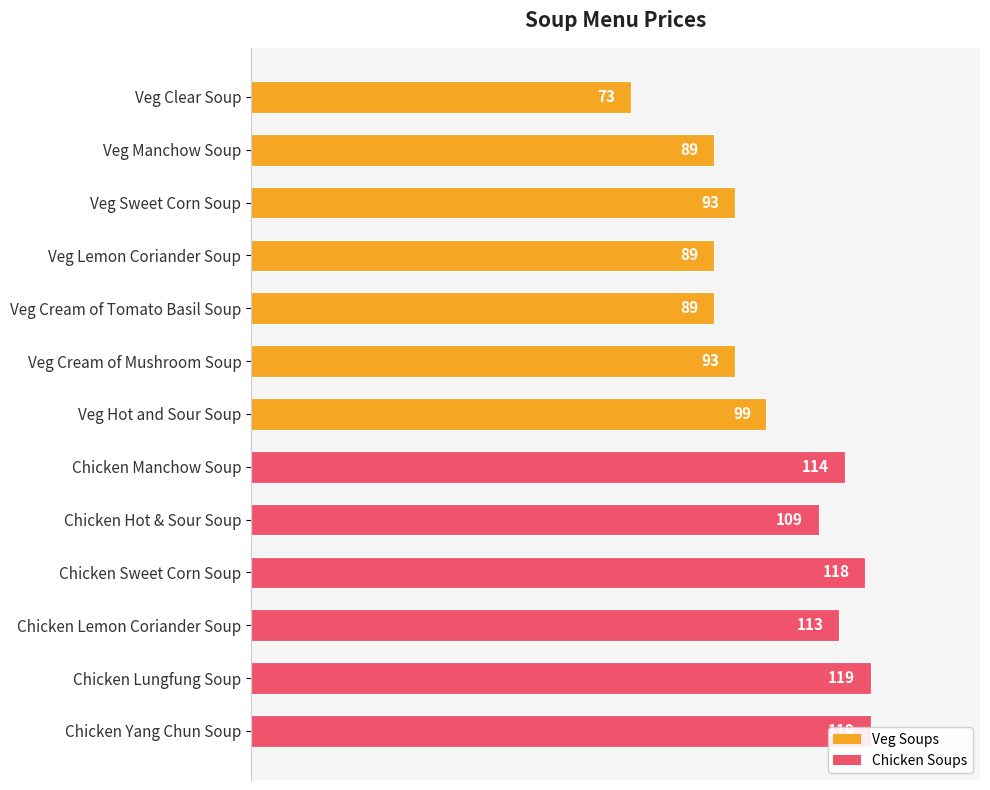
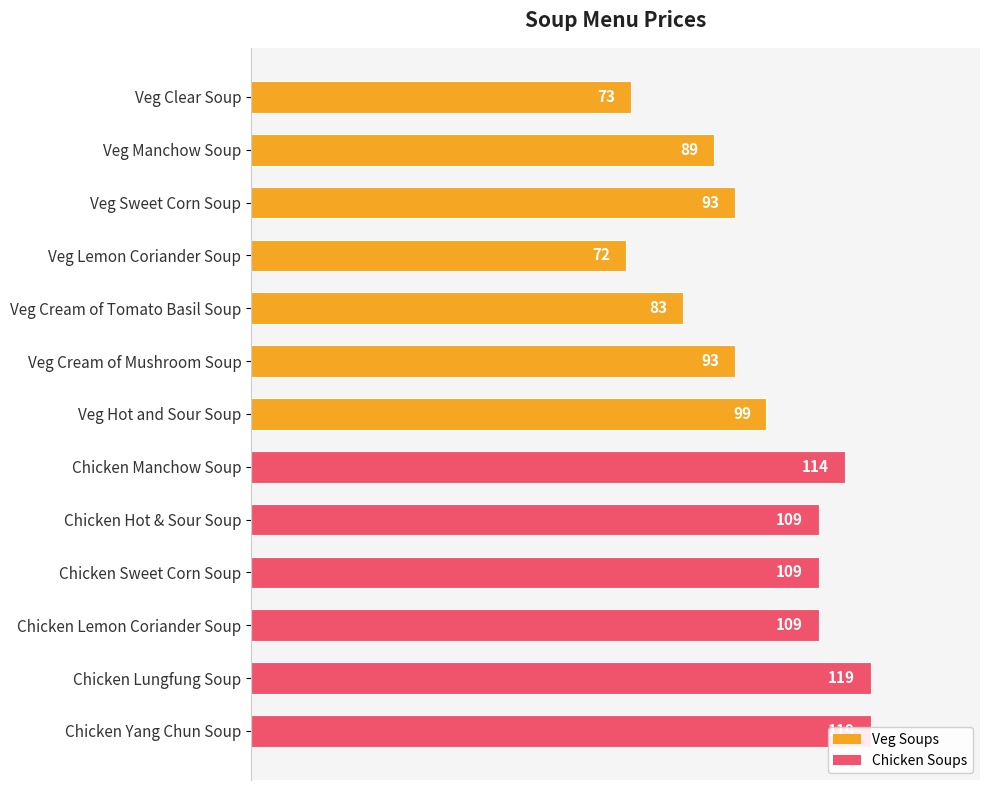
  {
    "Veg Clear Soup": 73,
    "Veg Manchow Soup": 89,
    "Veg Sweet Corn Soup": 93,
-   "Veg Lemon Coriander Soup": 89,
-   "Veg Cream of Tomato Basil Soup": 89,
+   "Veg Lemon Coriander Soup": 72,
+   "Veg Cream of Tomato Basil Soup": 83,
    "Veg Cream of Mushroom Soup": 93,
    "Veg Hot and Sour Soup": 99,
    "Chicken Manchow Soup": 114,
    "Chicken Hot & Sour Soup": 109,
-   "Chicken Sweet Corn Soup": 118,
-   "Chicken Lemon Coriander Soup": 113,
+   "Chicken Sweet Corn Soup": 109,
+   "Chicken Lemon Coriander Soup": 109,
    "Chicken Lungfung Soup": 119
  }
